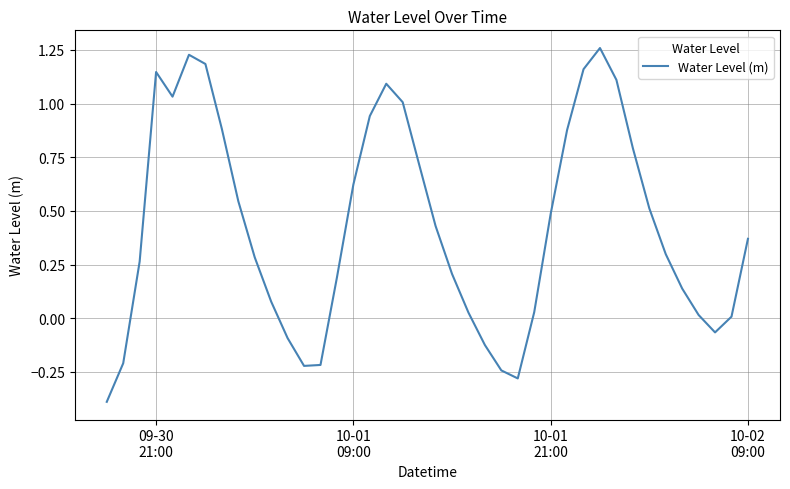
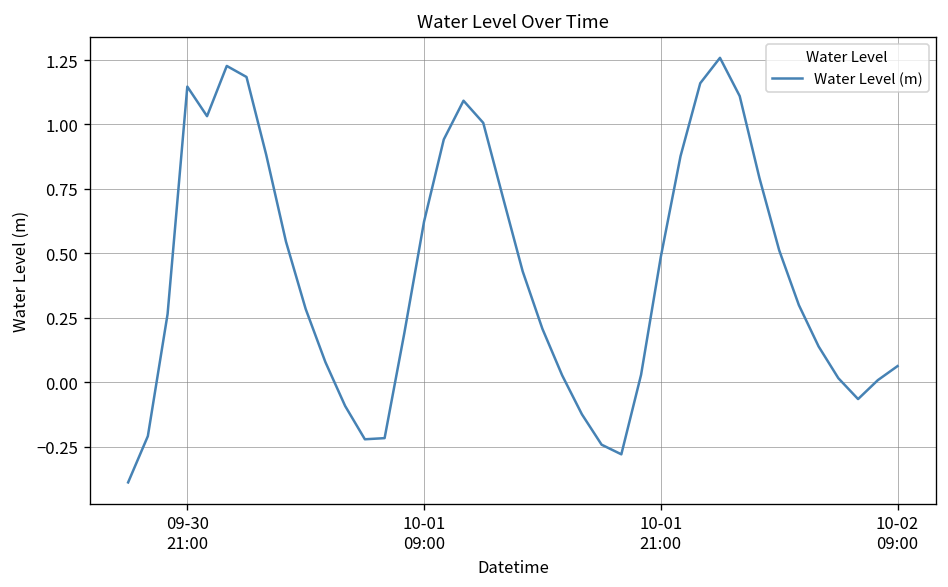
  {
    "09-30 21:00": 1.15,
    "10-01 09:00": 0.62,
    "10-01 21:00": 0.49,
-   "10-02 09:00": 0.37
+   "10-02 09:00": 0.06
  }
